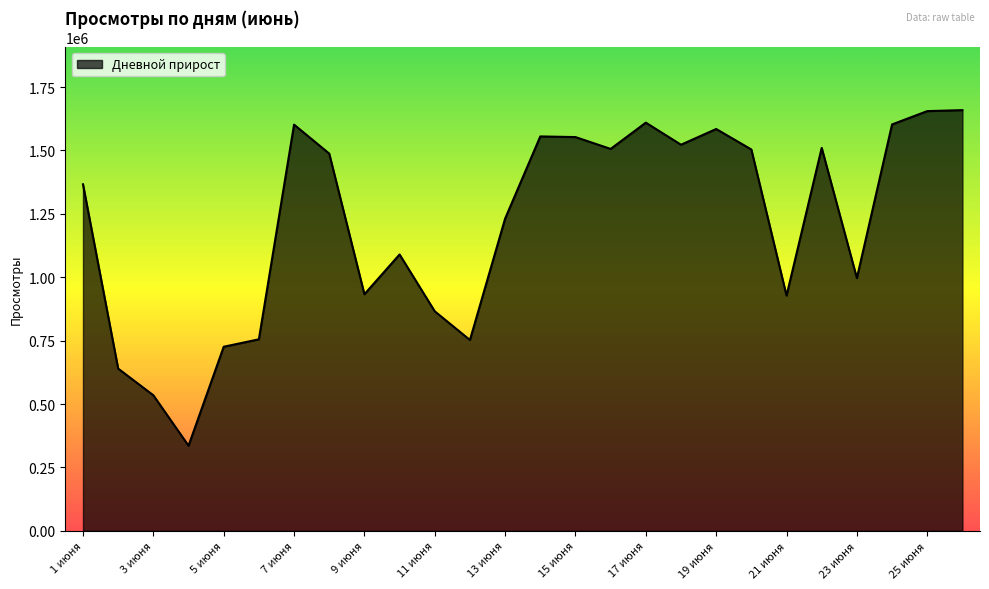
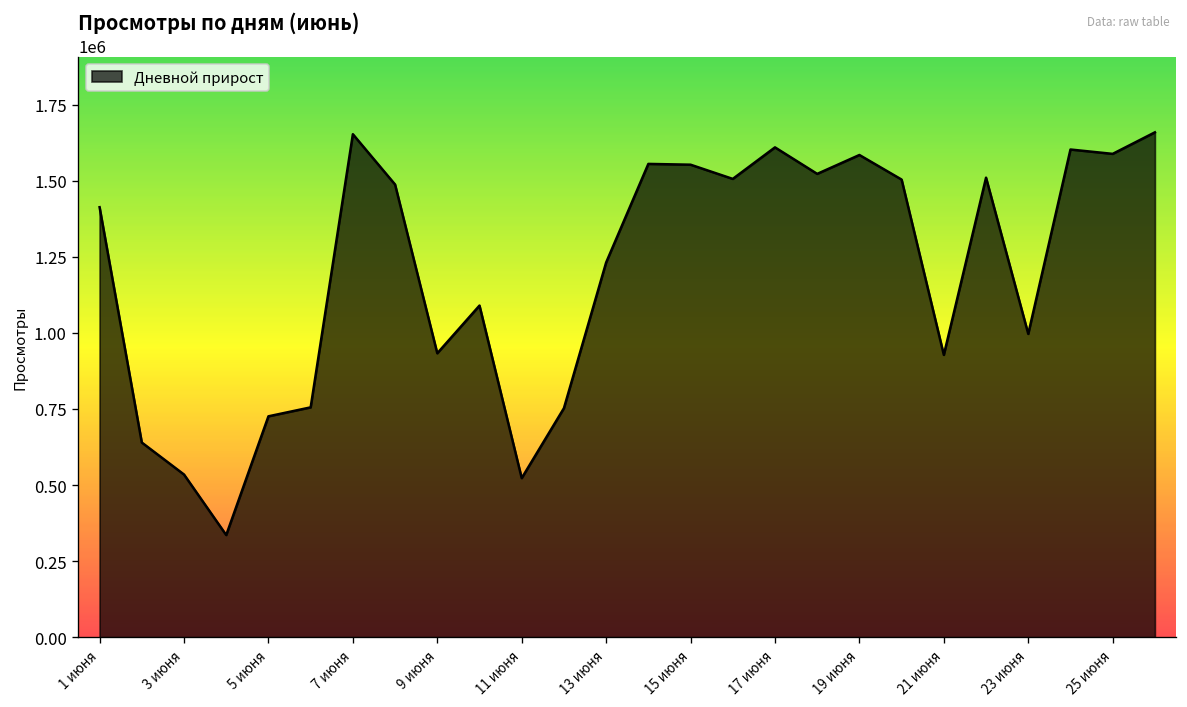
  {
-   "1 июня": 1370000,
+   "1 июня": 1410000,
    "3 июня": 530000,
    "5 июня": 730000,
-   "7 июня": 1600000,
+   "7 июня": 1650000,
    "9 июня": 930000,
-   "11 июня": 870000,
+   "11 июня": 520000,
    "13 июня": 1230000,
    "15 июня": 1550000,
    "17 июня": 1610000,
    "19 июня": 1580000,
    "21 июня": 930000,
    "23 июня": 1000000,
-   "25 июня": 1660000
+   "25 июня": 1590000
  }
